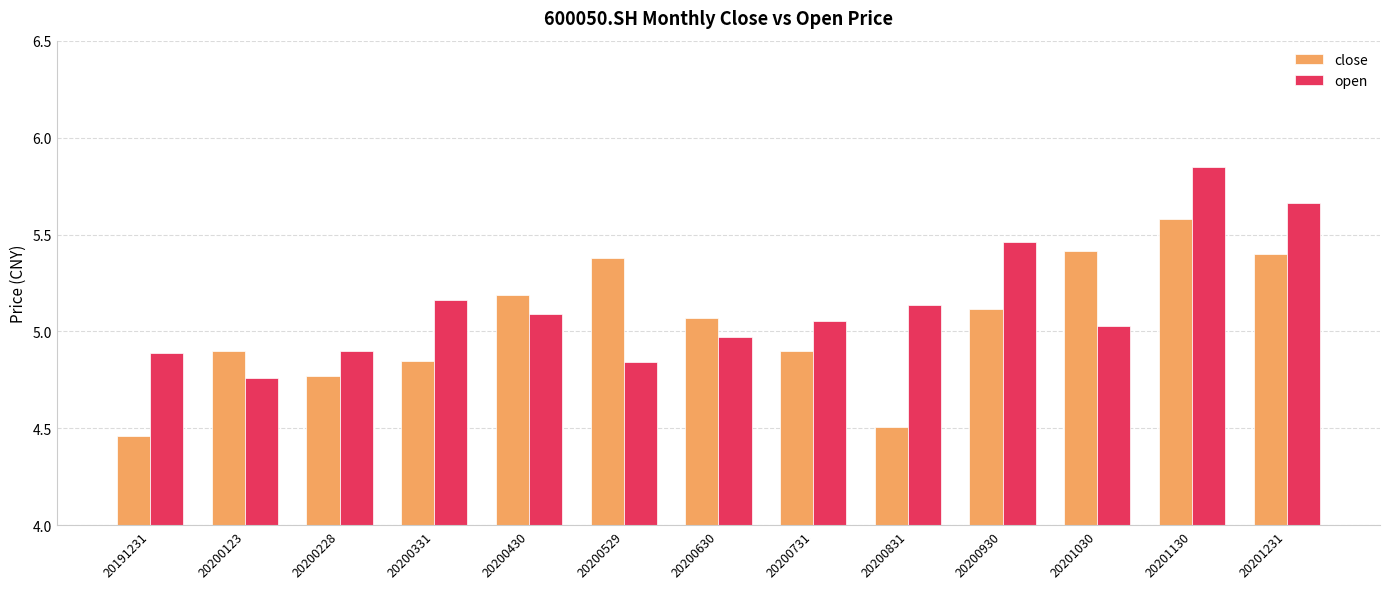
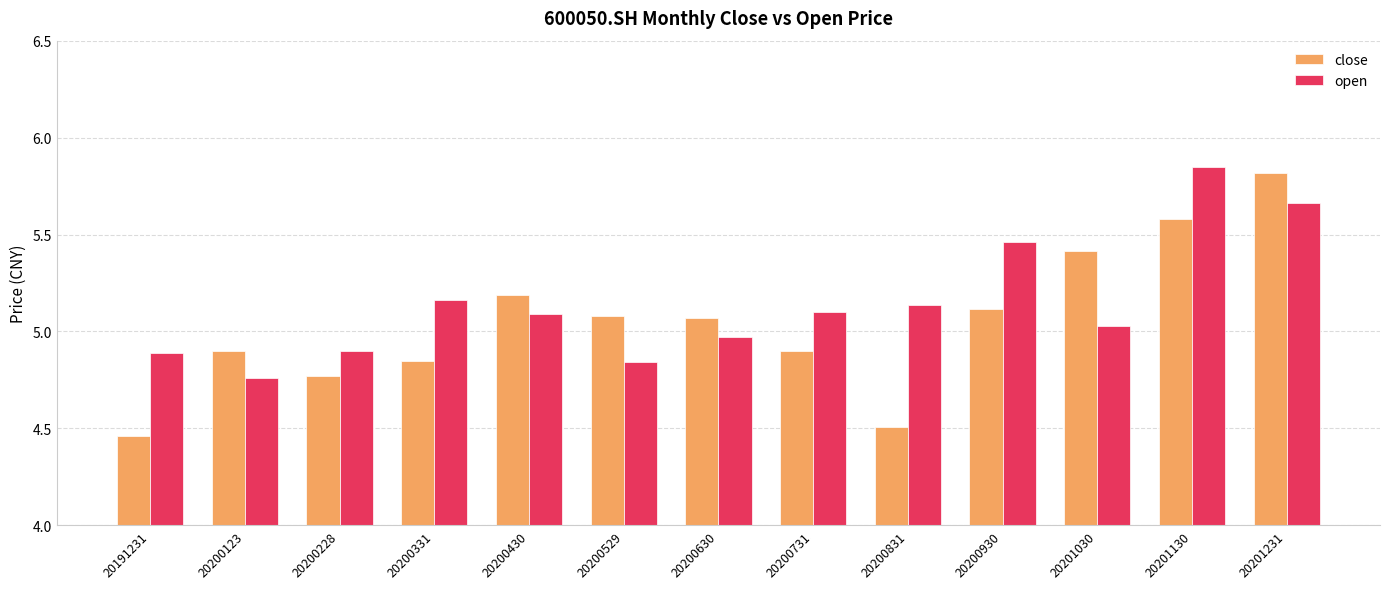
  {
    "close": {
      "20191231": 4.46,
      "20200123": 4.90,
      "20200228": 4.77,
      "20200331": 4.85,
      "20200430": 5.19,
-     "20200529": 5.38,
+     "20200529": 5.08,
      "20200630": 5.07,
      "20200731": 4.90,
      "20200831": 4.51,
      "20200930": 5.12,
      "20201030": 5.41,
      "20201130": 5.58,
-     "20201231": 5.40
+     "20201231": 5.82
    },
    "open": {
      "20191231": 4.89,
      "20200123": 4.76,
      "20200228": 4.90,
      "20200331": 5.16,
      "20200430": 5.09,
      "20200529": 4.84,
      "20200630": 4.97,
-     "20200731": 5.05,
+     "20200731": 5.10,
      "20200831": 5.14,
      "20200930": 5.46,
      "20201030": 5.03,
      "20201130": 5.85,
      "20201231": 5.66
    }
  }
